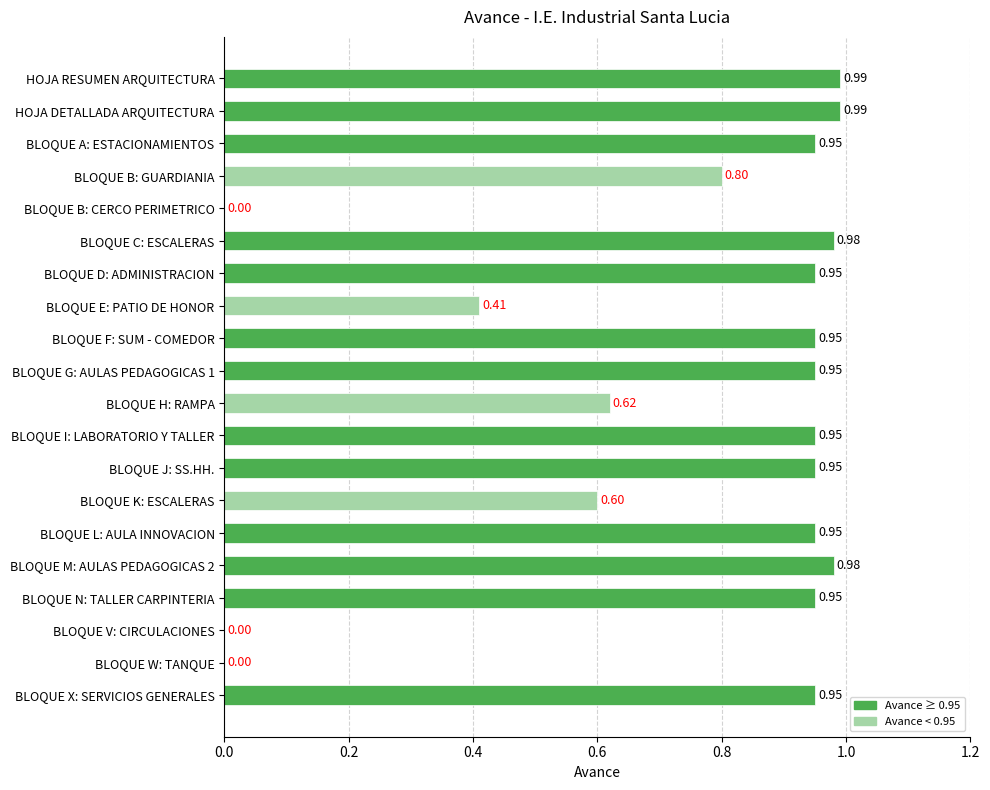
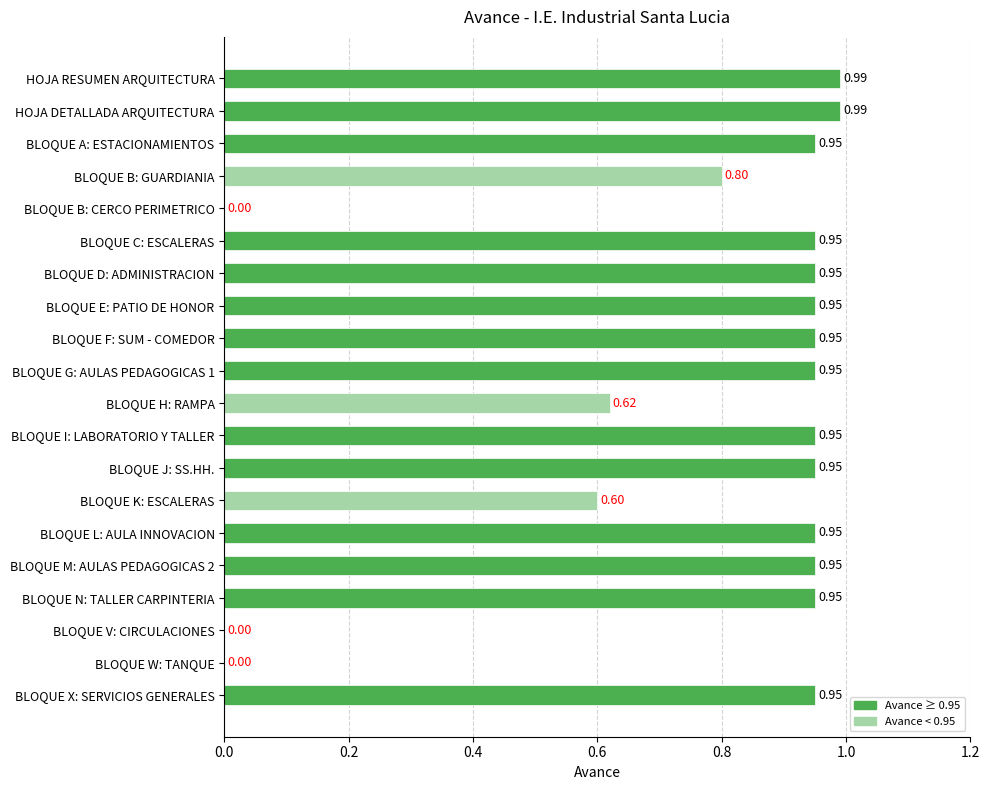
  {
    "HOJA RESUMEN ARQUITECTURA": 0.99,
    "HOJA DETALLADA ARQUITECTURA": 0.99,
    "BLOQUE A: ESTACIONAMIENTOS": 0.95,
    "BLOQUE B: GUARDIANIA": 0.80,
    "BLOQUE B: CERCO PERIMETRICO": 0.00,
-   "BLOQUE C: ESCALERAS": 0.98,
+   "BLOQUE C: ESCALERAS": 0.95,
    "BLOQUE D: ADMINISTRACION": 0.95,
-   "BLOQUE E: PATIO DE HONOR": 0.41,
+   "BLOQUE E: PATIO DE HONOR": 0.95,
    "BLOQUE F: SUM - COMEDOR": 0.95,
    "BLOQUE G: AULAS PEDAGOGICAS 1": 0.95,
    "BLOQUE H: RAMPA": 0.62,
    "BLOQUE I: LABORATORIO Y TALLER": 0.95,
    "BLOQUE J: SS.HH.": 0.95,
    "BLOQUE K: ESCALERAS": 0.60,
    "BLOQUE L: AULA INNOVACION": 0.95,
-   "BLOQUE M: AULAS PEDAGOGICAS 2": 0.98,
+   "BLOQUE M: AULAS PEDAGOGICAS 2": 0.95,
    "BLOQUE N: TALLER CARPINTERIA": 0.95,
    "BLOQUE V: CIRCULACIONES": 0.00,
    "BLOQUE W: TANQUE": 0.00,
    "BLOQUE X: SERVICIOS GENERALES": 0.95
  }
